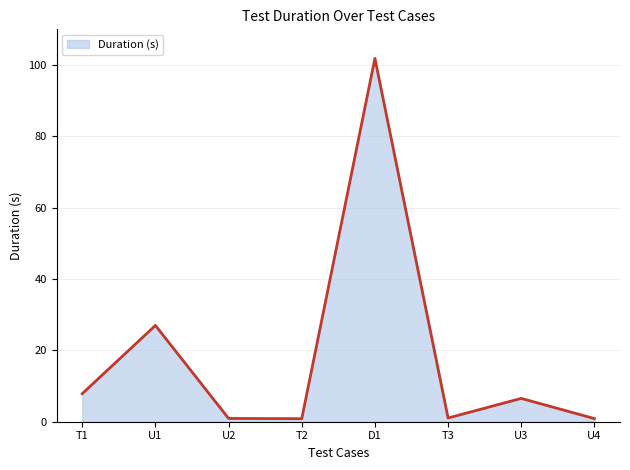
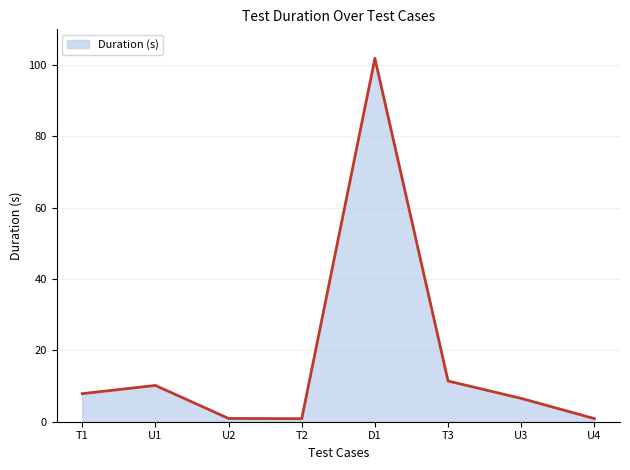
  {
    "T1": 8,
-   "U1": 27,
+   "U1": 10,
    "U2": 1,
    "T2": 1,
    "D1": 102,
-   "T3": 1,
+   "T3": 11,
    "U3": 7,
    "U4": 1
  }
